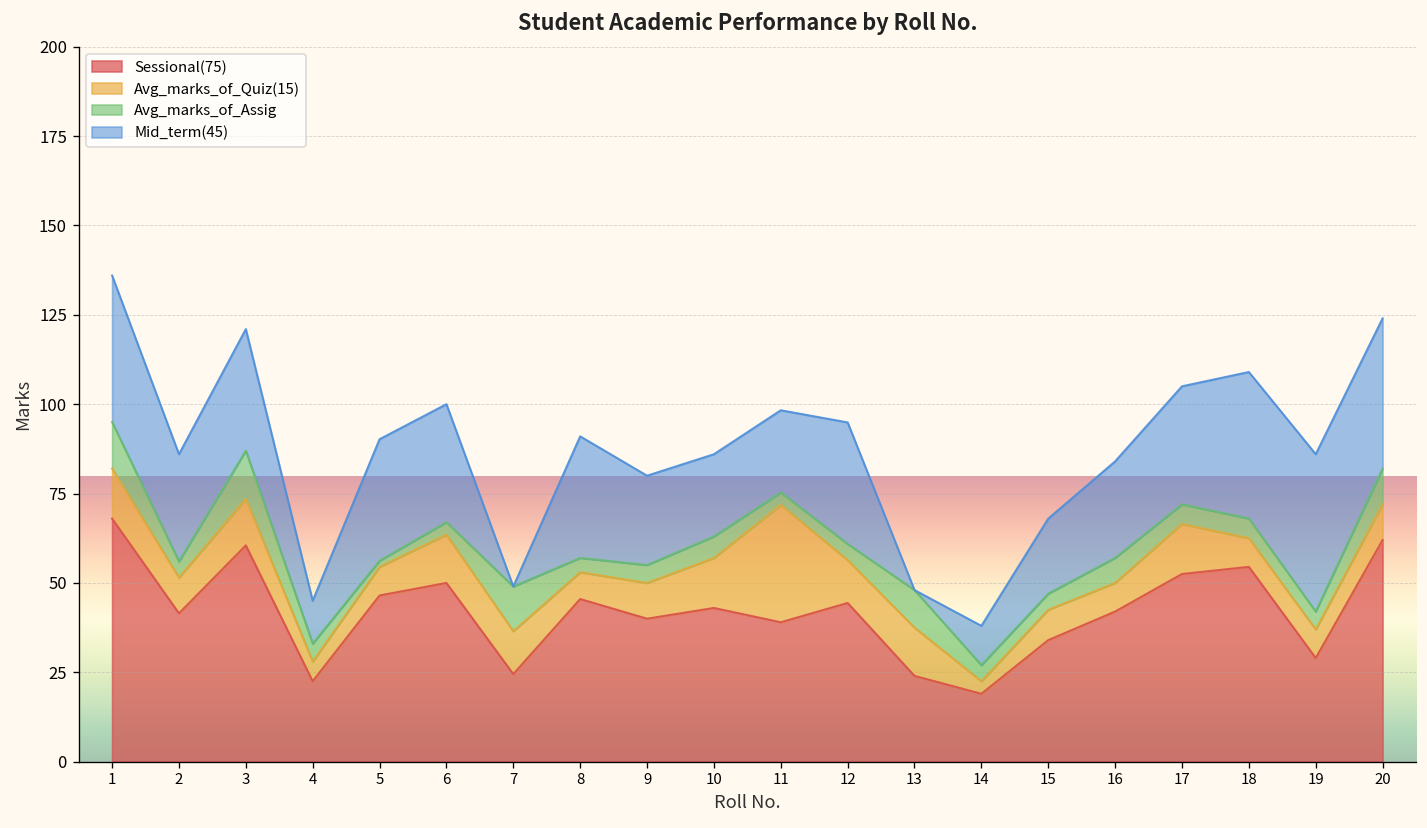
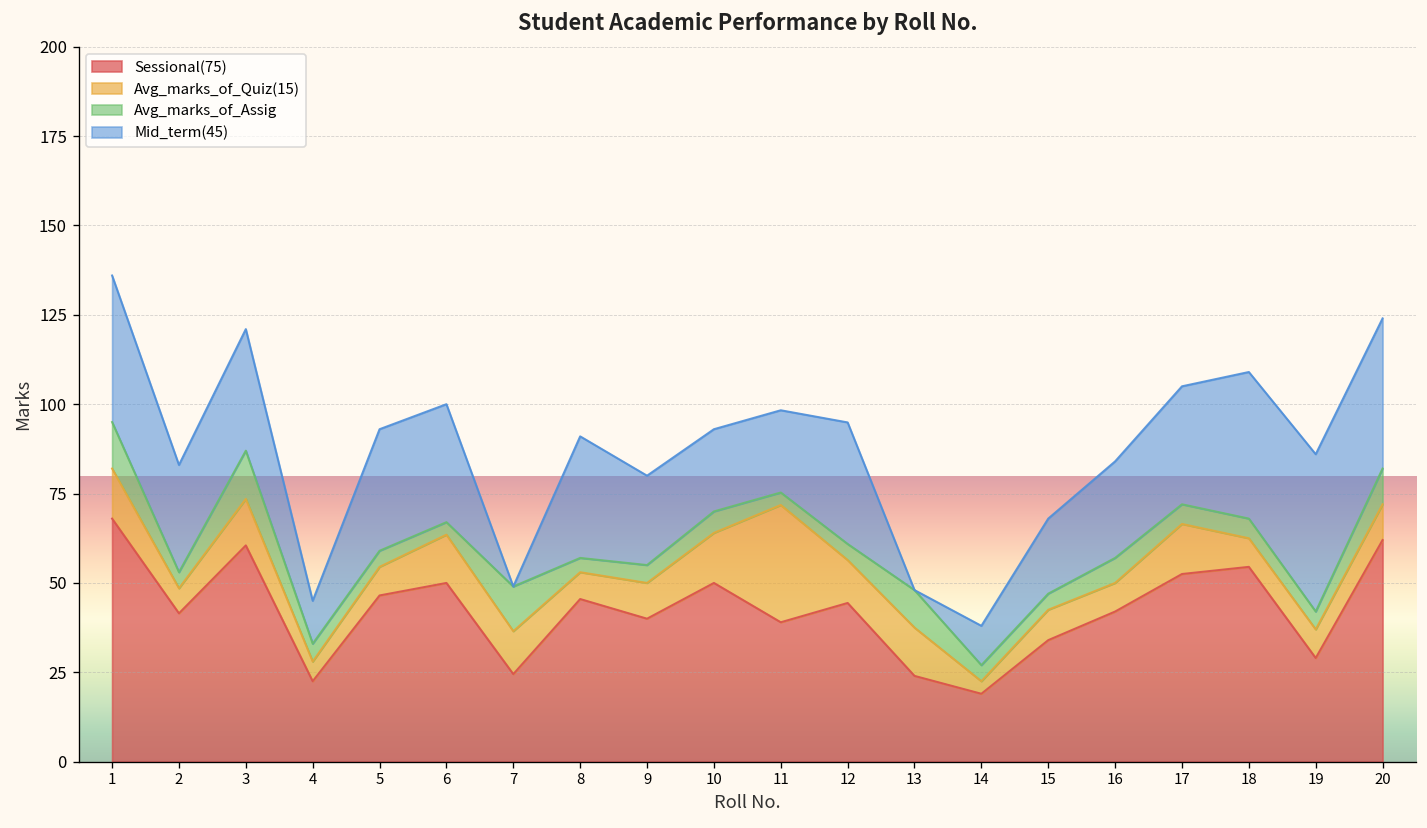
  {
    "Sessional(75)": {
      "1": 68,
      "2": 42,
      "3": 61,
      "4": 23,
      "5": 47,
      "6": 50,
      "7": 25,
      "8": 46,
      "9": 40,
-     "10": 43,
+     "10": 50,
      "11": 39,
      "12": 44,
      "13": 24,
      "14": 19,
      "15": 34,
      "16": 42,
      "17": 53,
      "18": 55,
      "19": 29,
      "20": 62
    },
    "Avg_marks_of_Quiz(15)": {
      "1": 14,
-     "2": 10,
+     "2": 7,
      "3": 13,
      "4": 6,
      "5": 8,
      "6": 14,
      "7": 12,
      "8": 8,
      "9": 10,
      "10": 14,
      "11": 33,
      "12": 12,
      "13": 14,
      "14": 4,
      "15": 9,
      "16": 8,
      "17": 14,
      "18": 8,
      "19": 8,
      "20": 10
    },
    "Avg_marks_of_Assig": {
      "1": 13,
      "2": 5,
      "3": 14,
      "4": 5,
-     "5": 2,
+     "5": 5,
      "6": 4,
      "8": 4,
      "9": 5,
      "10": 6,
      "11": 4,
      "12": 5,
      "14": 5,
      "15": 5,
      "16": 7,
      "17": 6,
      "18": 6,
      "19": 5,
      "20": 10
    },
    "Mid_term(45)": {
      "1": 41,
      "2": 30,
      "3": 34,
      "4": 12,
      "5": 34,
      "6": 33,
      "8": 34,
      "9": 25,
      "10": 23,
      "11": 23,
      "12": 34,
      "14": 11,
      "15": 21,
      "16": 27,
      "17": 33,
      "18": 41,
      "19": 44,
      "20": 42
    }
  }
